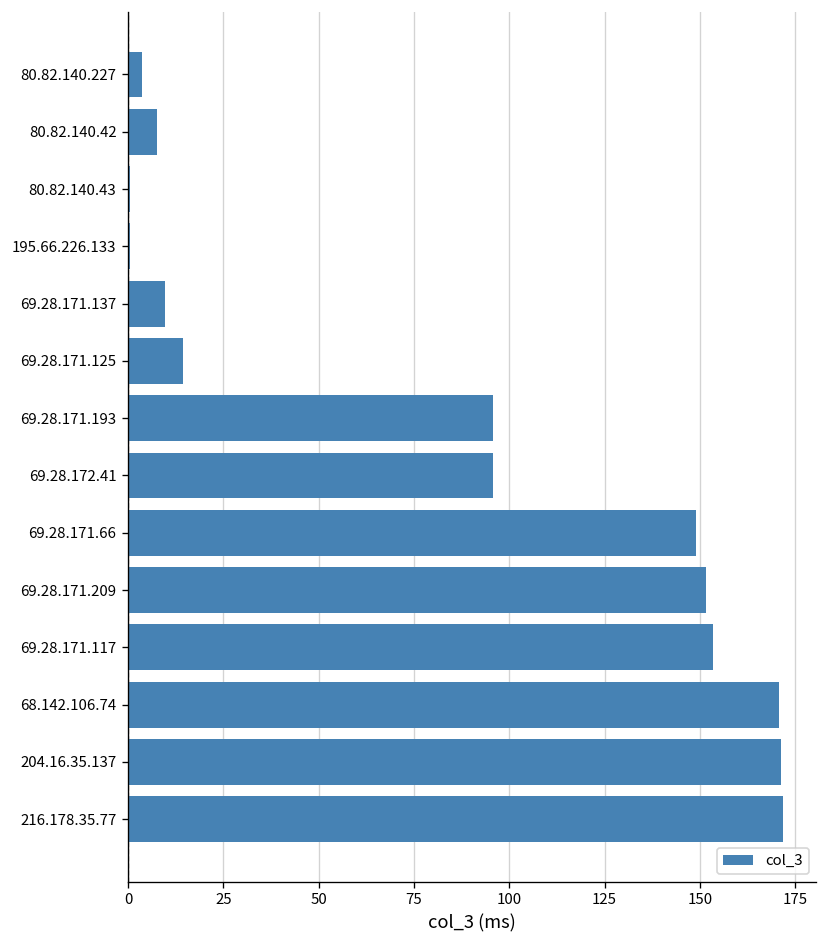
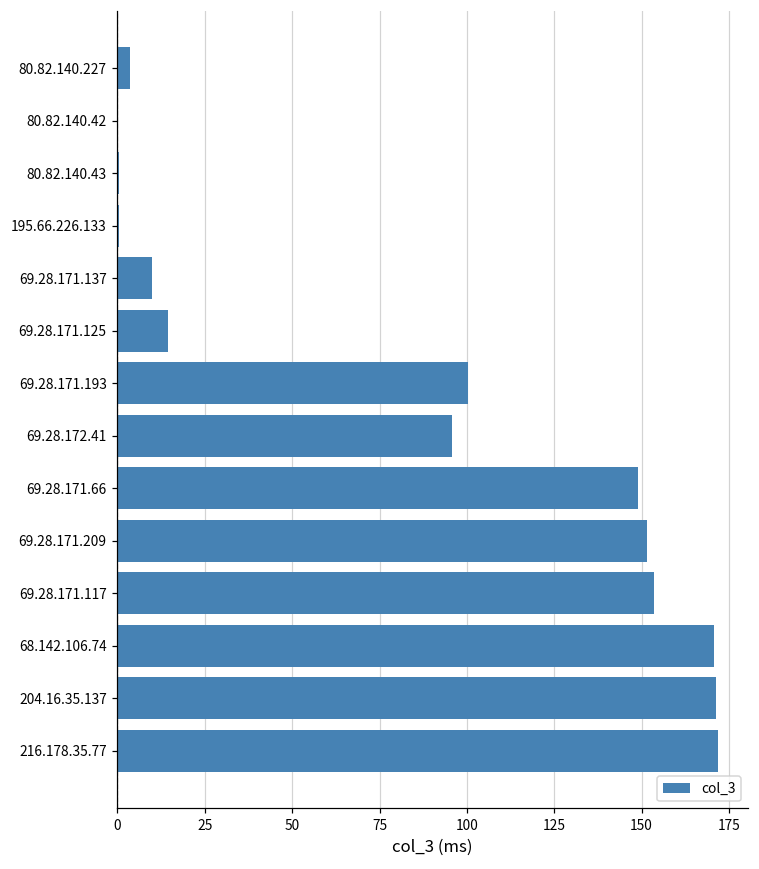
  {
    "80.82.140.227": 4,
-   "80.82.140.42": 7,
+   "80.82.140.42": 0,
    "69.28.171.137": 10,
    "69.28.171.125": 14,
-   "69.28.171.193": 96,
+   "69.28.171.193": 100,
    "69.28.172.41": 96,
    "69.28.171.66": 149,
    "69.28.171.209": 151,
    "69.28.171.117": 153,
    "68.142.106.74": 171,
    "204.16.35.137": 171,
    "216.178.35.77": 172
  }
